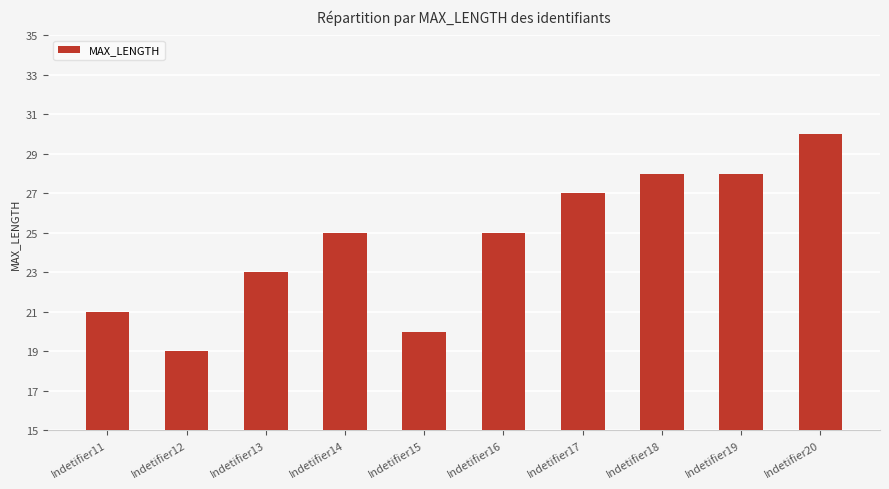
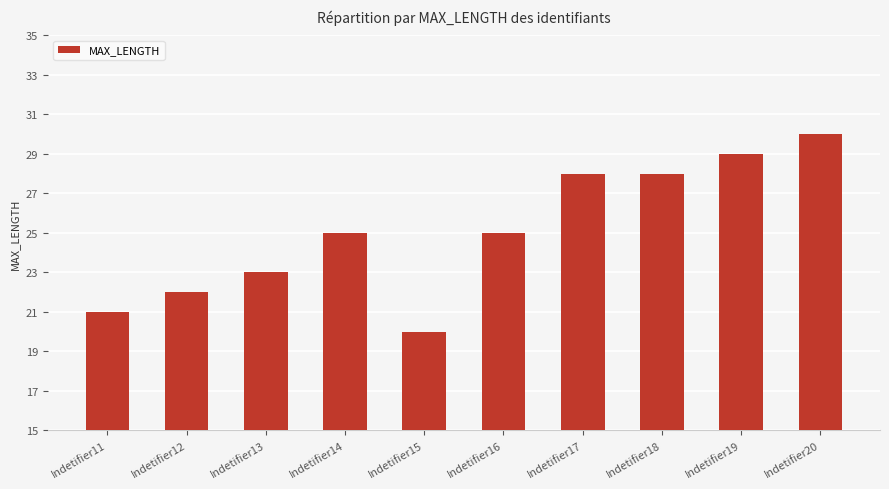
  {
    "Indetifier11": 21,
-   "Indetifier12": 19,
+   "Indetifier12": 22,
    "Indetifier13": 23,
    "Indetifier14": 25,
    "Indetifier15": 20,
    "Indetifier16": 25,
-   "Indetifier17": 27,
+   "Indetifier17": 28,
    "Indetifier18": 28,
-   "Indetifier19": 28,
+   "Indetifier19": 29,
    "Indetifier20": 30
  }
